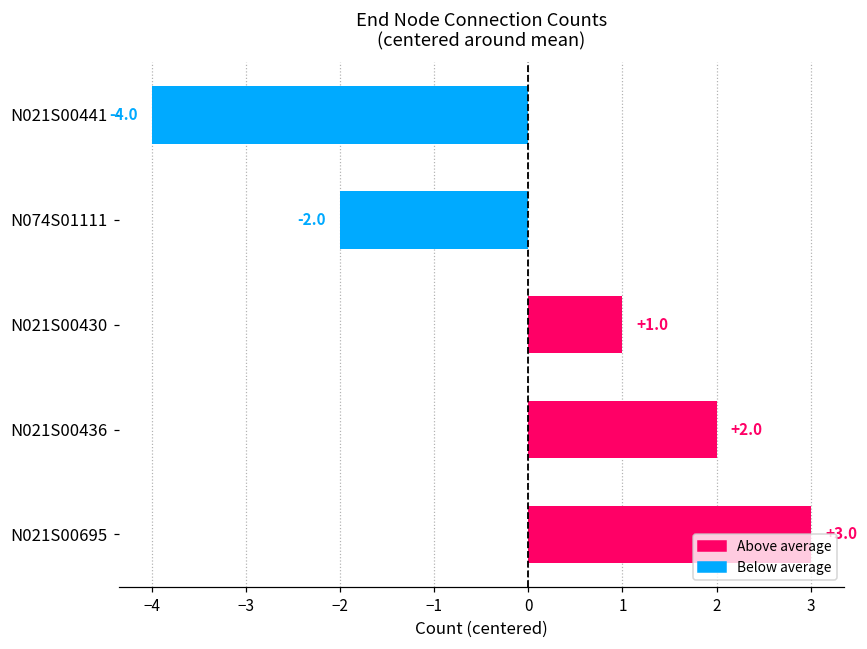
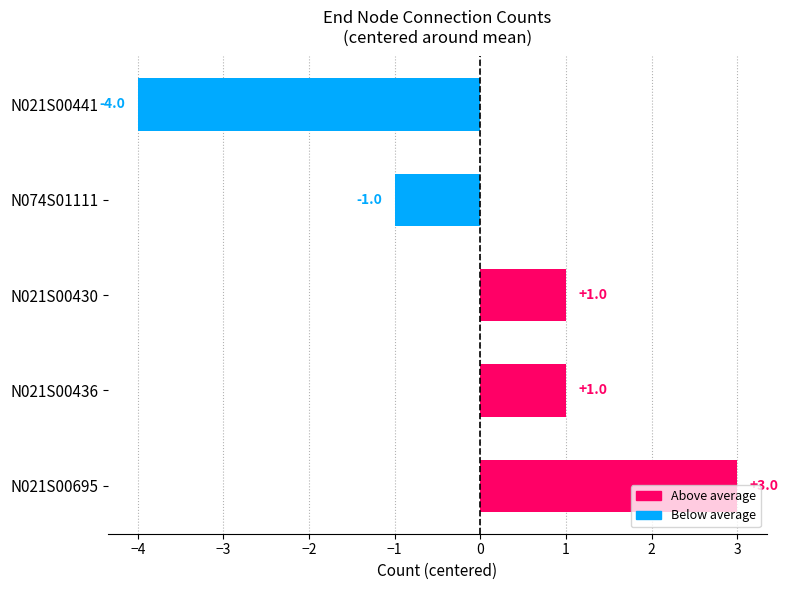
  {
    "N021S00441": "-4.0",
-   "N074S01111": "-2.0",
+   "N074S01111": "-1.0",
    "N021S00430": "+1.0",
-   "N021S00436": "+2.0"
+   "N021S00436": "+1.0"
  }
